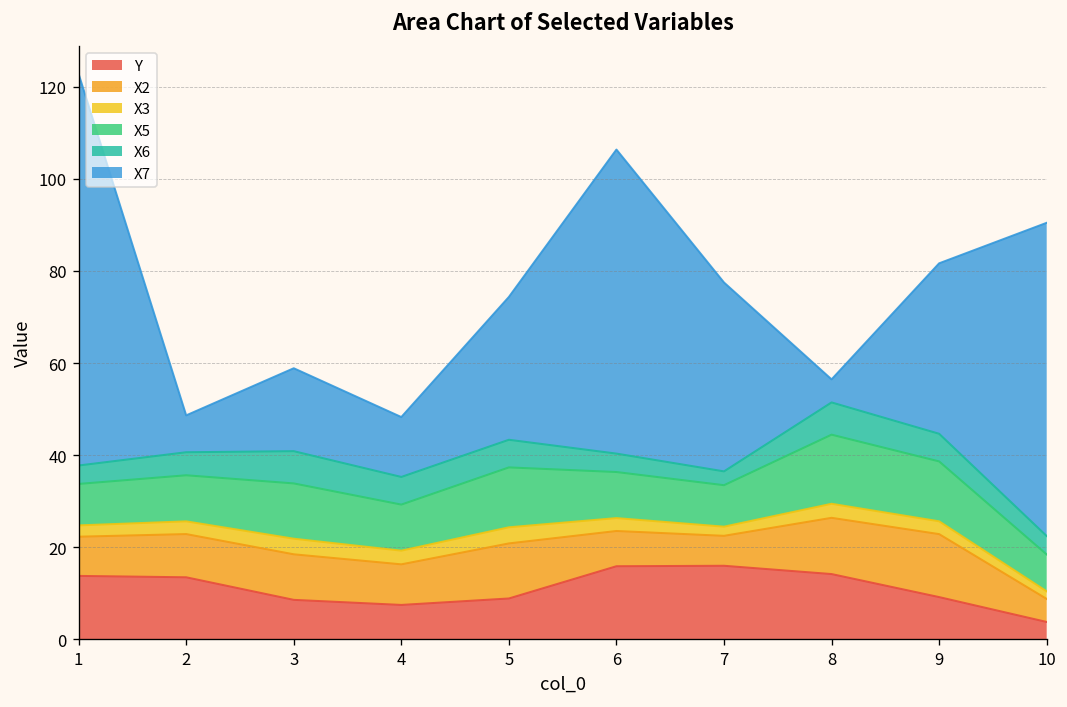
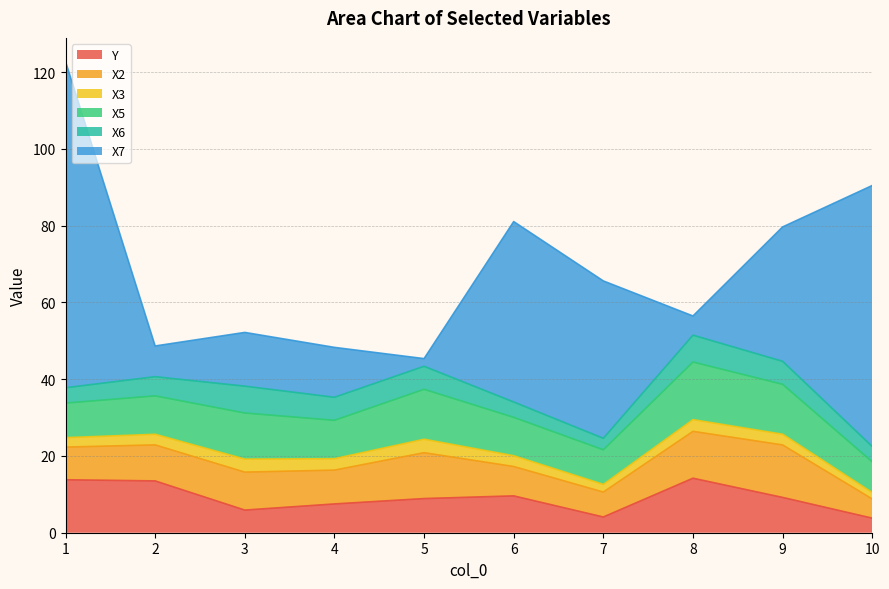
  {
    "Y": {
      "1": 14,
      "2": 14,
-     "3": 9,
+     "3": 6,
      "4": 8,
      "5": 9,
-     "6": 16,
-     "7": 16,
+     "6": 10,
+     "7": 4,
      "8": 14,
      "9": 9,
      "10": 4
    },
    "X7": {
      "1": 85,
      "2": 8,
-     "3": 18,
+     "3": 14,
      "4": 13,
-     "5": 31,
-     "6": 66,
+     "5": 2,
+     "6": 47,
      "7": 41,
      "8": 5,
-     "9": 37,
+     "9": 35,
      "10": 68
    }
  }
